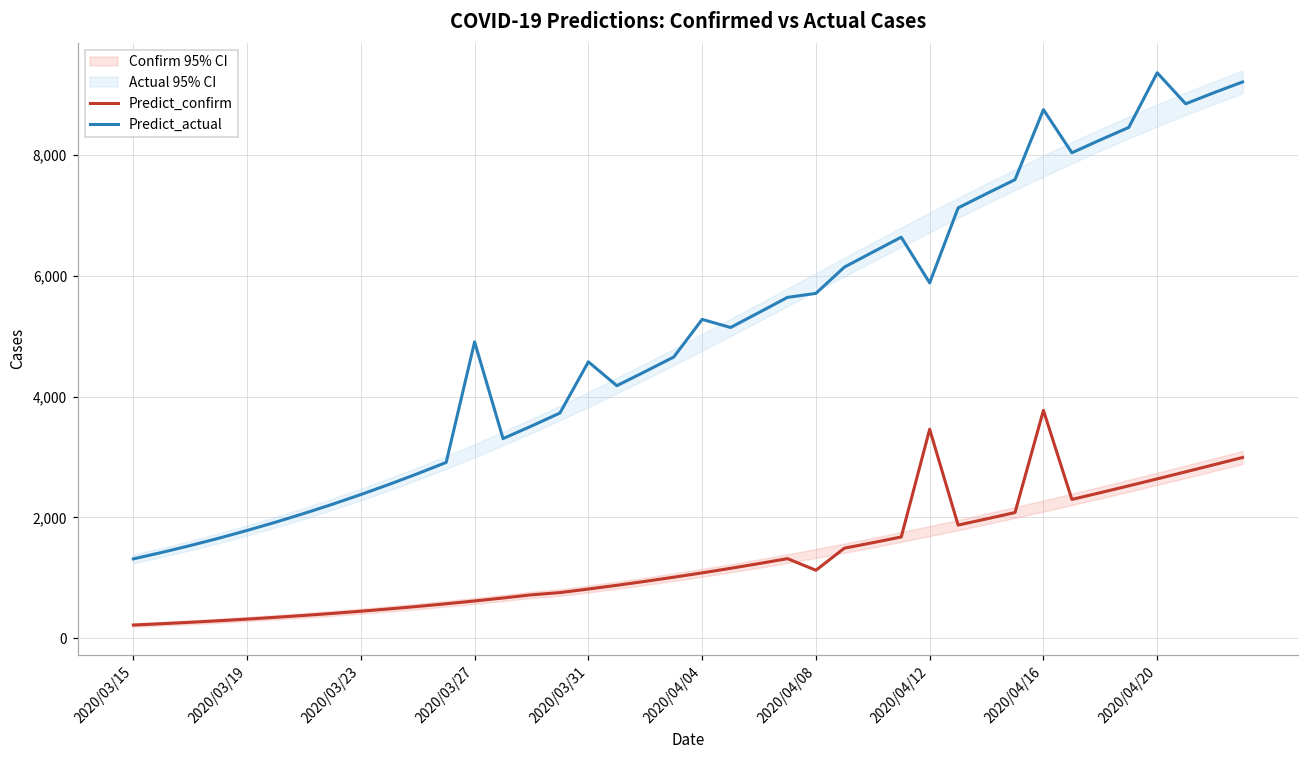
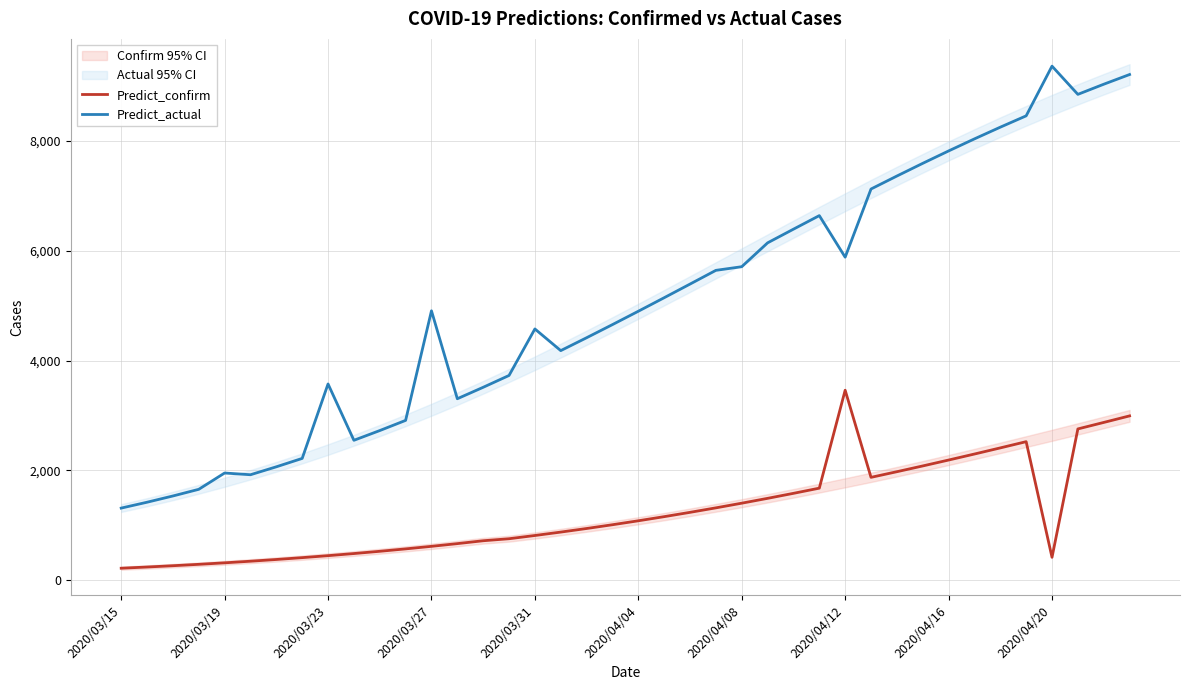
  {
    "Predict_confirm": {
      "2020/03/27": "600",
      "2020/03/31": "800",
      "2020/04/04": "1,100",
-     "2020/04/08": "1,100",
+     "2020/04/08": "1,400",
      "2020/04/12": "3,500",
-     "2020/04/16": "3,800",
-     "2020/04/20": "2,600"
+     "2020/04/16": "2,200",
+     "2020/04/20": "400"
    },
    "Predict_actual": {
      "2020/03/15": "1,300",
-     "2020/03/19": "1,800",
-     "2020/03/23": "2,400",
+     "2020/03/19": "2,000",
+     "2020/03/23": "3,600",
      "2020/03/27": "4,900",
      "2020/03/31": "4,600",
-     "2020/04/04": "5,300",
+     "2020/04/04": "4,900",
      "2020/04/08": "5,700",
      "2020/04/12": "5,900",
-     "2020/04/16": "8,800",
+     "2020/04/16": "7,800",
      "2020/04/20": "9,400"
    }
  }
